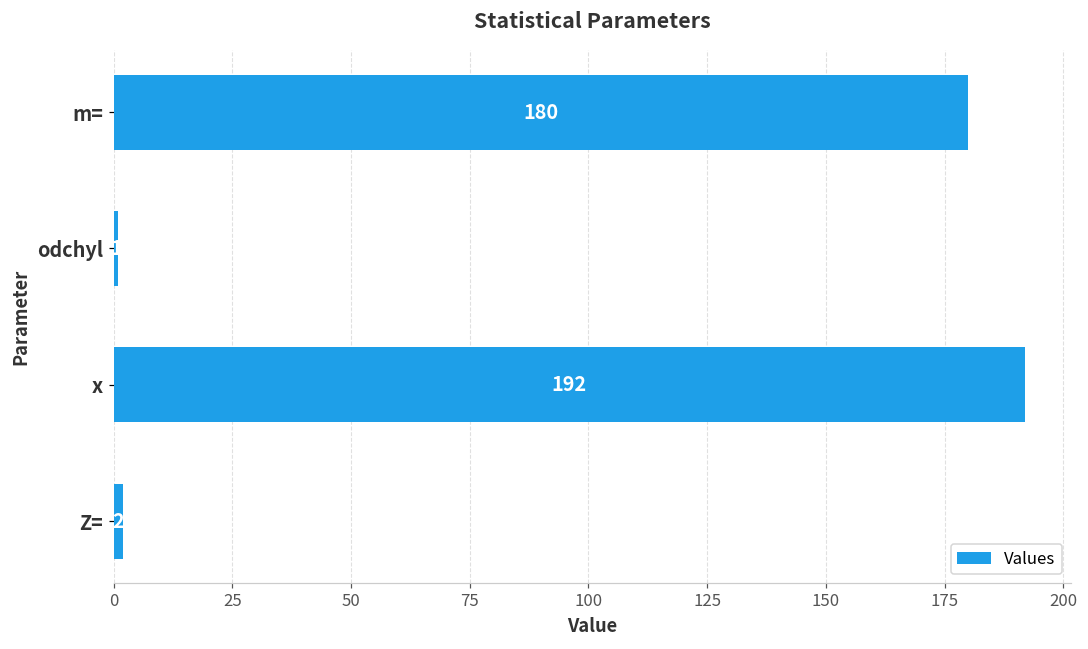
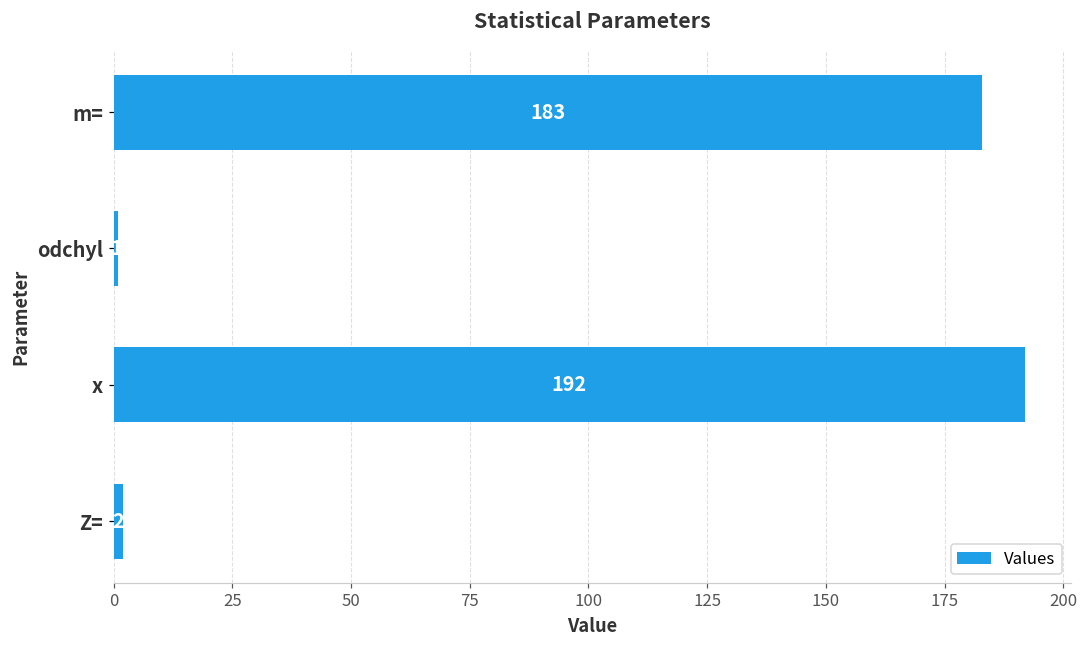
  {
-   "m=": 180,
+   "m=": 183,
    "x": 192,
    "Z=": 2
  }
